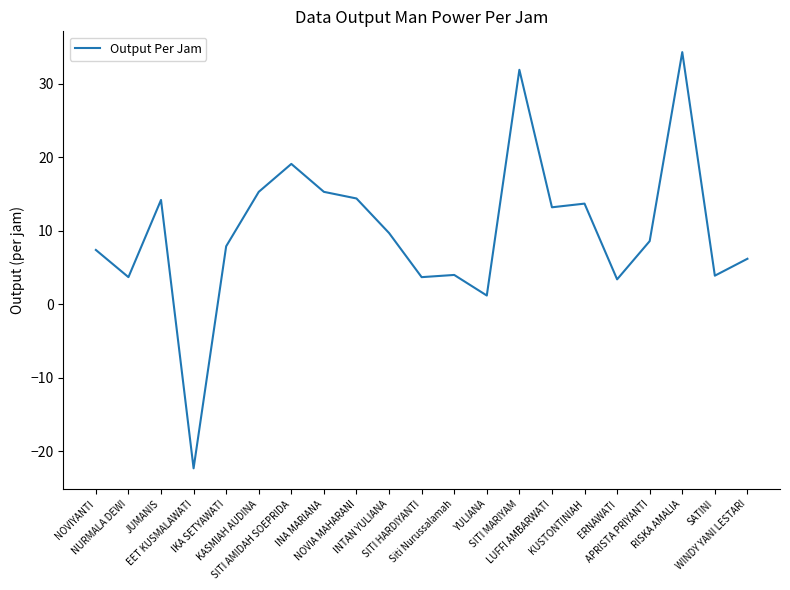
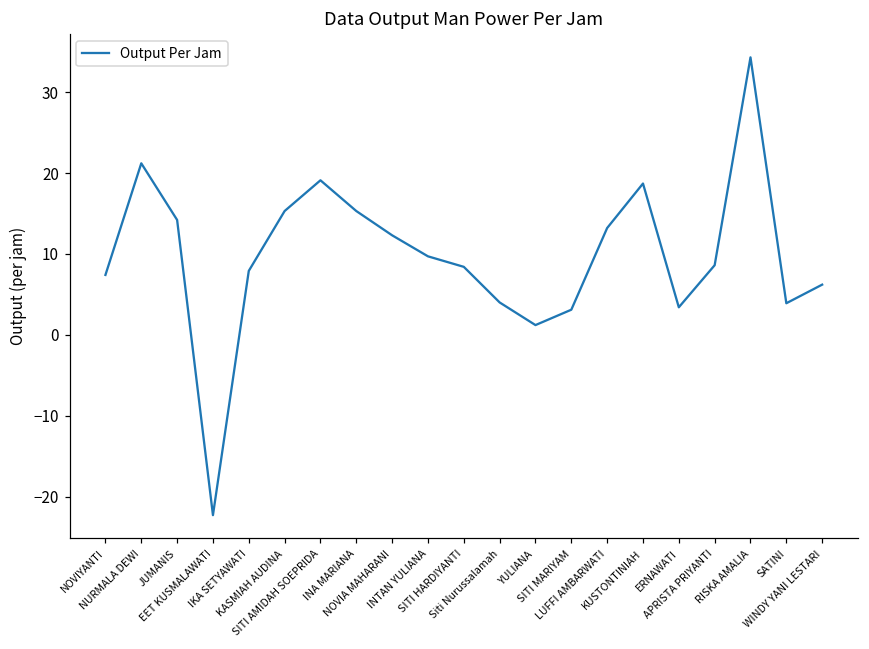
  {
    "NOVIYANTI": 7,
-   "NURMALA DEWI": 4,
+   "NURMALA DEWI": 21,
    "JUMANIS": 14,
    "EET KUSMALAWATI": -22,
    "IKA SETYAWATI": 8,
    "KASMIAH AUDINA": 15,
    "SITI AMIDAH SOEPRIDA": 19,
    "INA MARIANA": 15,
-   "NOVIA MAHARANI": 14,
+   "NOVIA MAHARANI": 12,
    "INTAN YULIANA": 10,
-   "SITI HARDIYANTI": 4,
+   "SITI HARDIYANTI": 8,
    "Siti Nurussalamah": 4,
    "YULIANA": 1,
-   "SITI MARIYAM": 32,
+   "SITI MARIYAM": 3,
    "LUFFI AMBARWATI": 13,
-   "KUSTONTINIAH": 14,
+   "KUSTONTINIAH": 19,
    "ERNAWATI": 3,
    "APRISTA PRIYANTI": 9,
    "RISKA AMALIA": 34,
    "SATINI": 4,
    "WINDY YANI LESTARI": 6
  }
